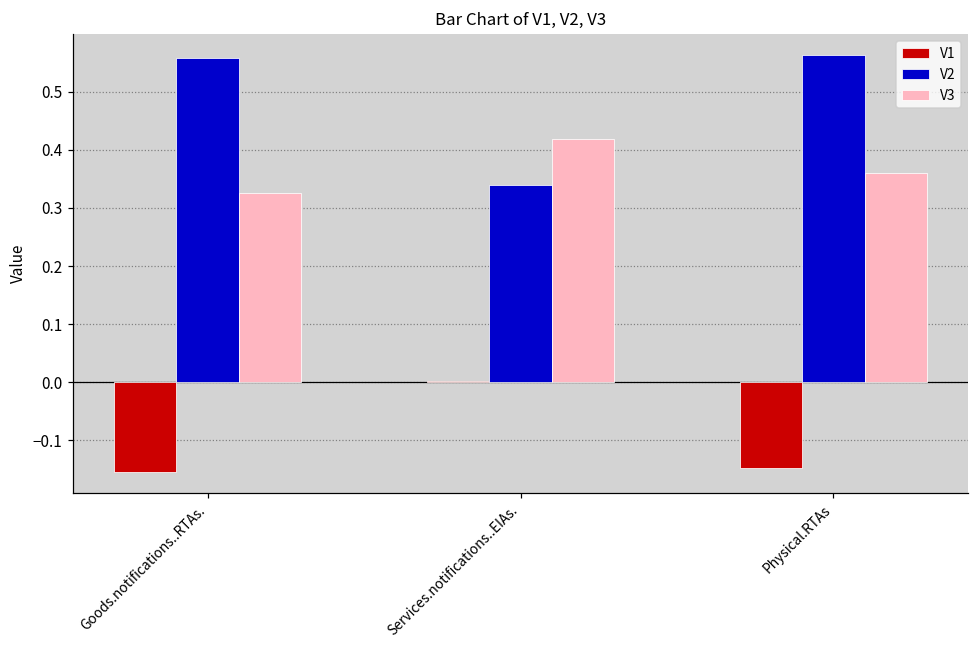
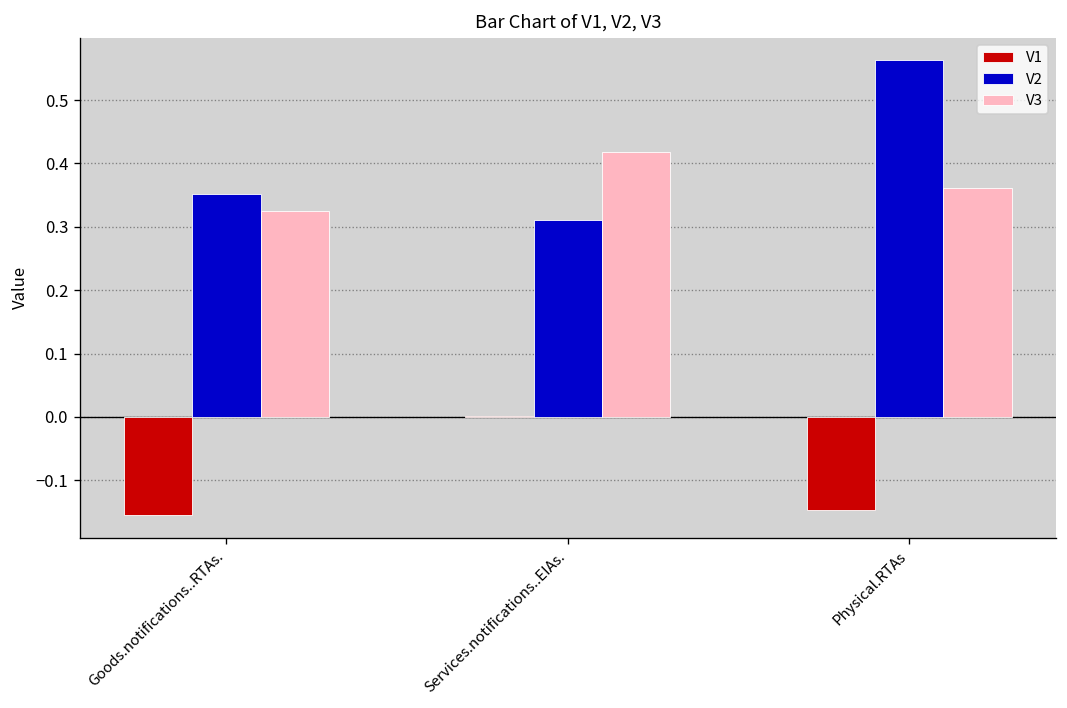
  {
    "V1": {
      "Goods.notifications..RTAs.": -0.15,
      "Physical.RTAs": -0.15
    },
    "V2": {
-     "Goods.notifications..RTAs.": 0.56,
-     "Services.notifications..EIAs.": 0.34,
+     "Goods.notifications..RTAs.": 0.35,
+     "Services.notifications..EIAs.": 0.31,
      "Physical.RTAs": 0.56
    },
    "V3": {
      "Goods.notifications..RTAs.": 0.33,
      "Services.notifications..EIAs.": 0.42,
      "Physical.RTAs": 0.36
    }
  }
